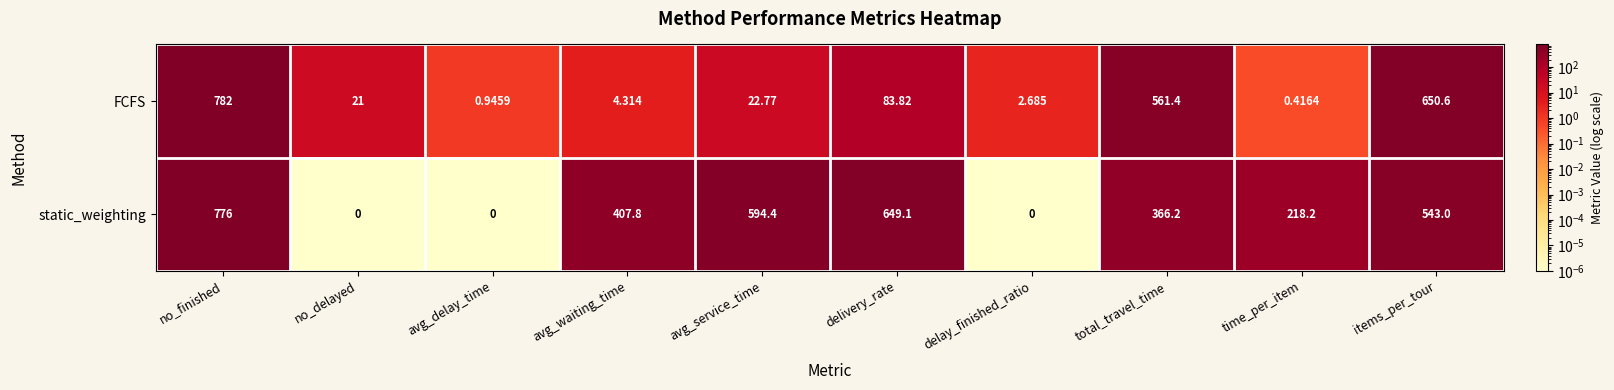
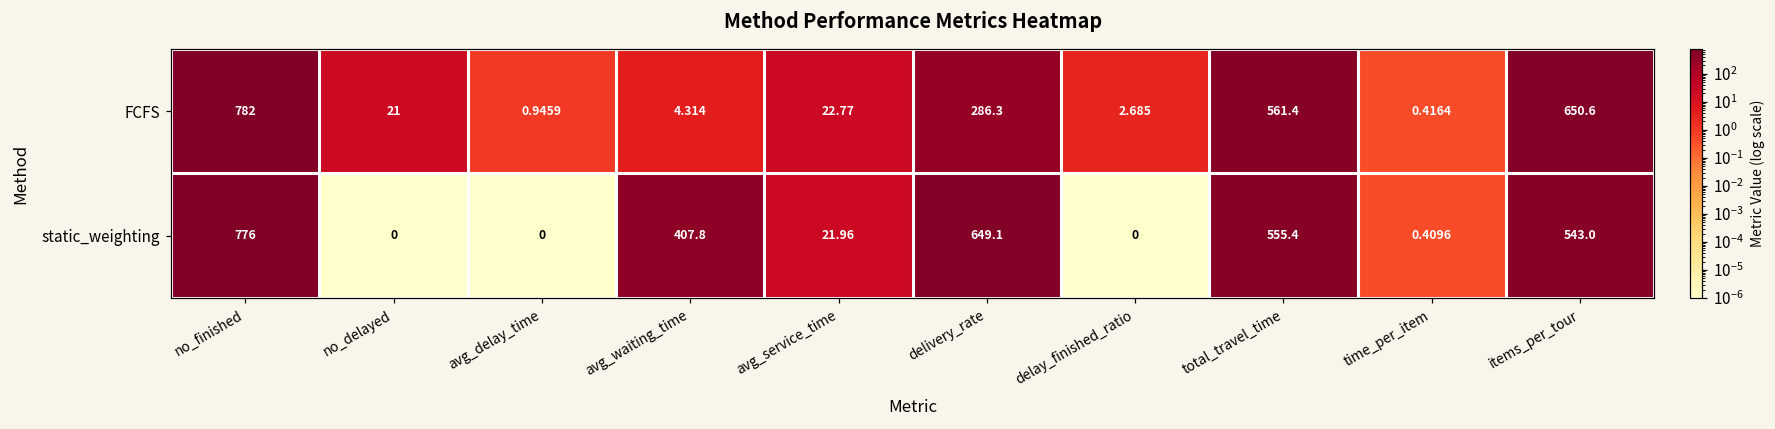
  {
    "FCFS": {
      "no_finished": 782,
      "no_delayed": 21,
      "avg_delay_time": 0.9459,
      "avg_waiting_time": 4.314,
      "avg_service_time": 22.77,
-     "delivery_rate": 83.82,
+     "delivery_rate": 286.3,
      "delay_finished_ratio": 2.685,
      "total_travel_time": 561.4,
      "time_per_item": 0.4164,
      "items_per_tour": 650.6
    },
    "static_weighting": {
      "no_finished": 776,
      "no_delayed": 0,
      "avg_delay_time": 0,
      "avg_waiting_time": 407.8,
-     "avg_service_time": 594.4,
+     "avg_service_time": 21.96,
      "delivery_rate": 649.1,
      "delay_finished_ratio": 0,
-     "total_travel_time": 366.2,
-     "time_per_item": 218.2,
+     "total_travel_time": 555.4,
+     "time_per_item": 0.4096,
      "items_per_tour": 543.0
    }
  }
